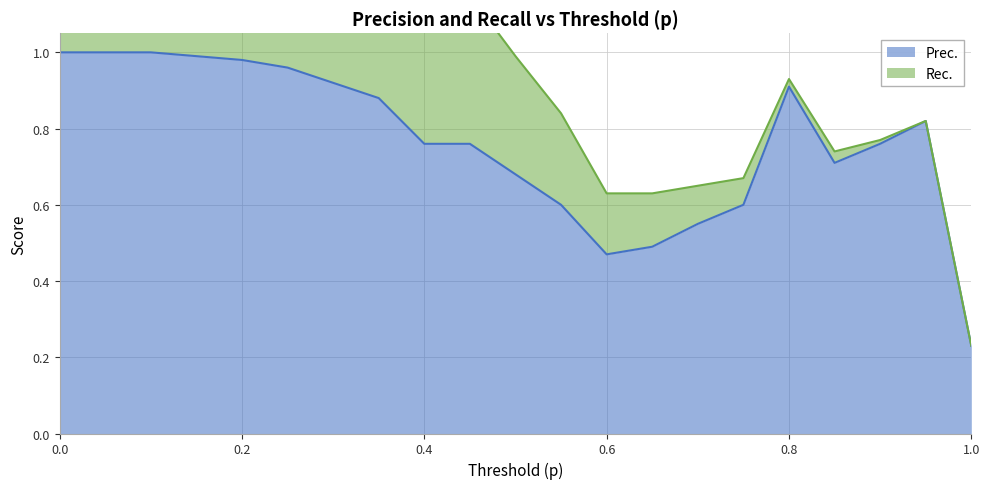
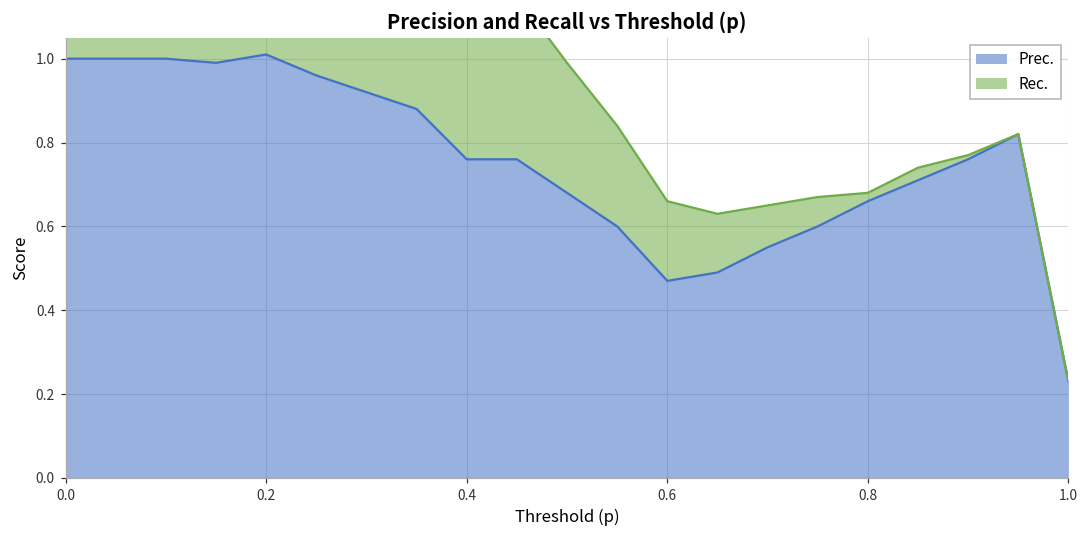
  {
    "Prec.": {
      "0.0": 1.00,
-     "0.2": 0.98,
+     "0.2": 1.01,
      "0.4": 0.76,
      "0.6": 0.47,
-     "0.8": 0.91
+     "0.8": 0.66
    },
    "Rec.": {
-     "0.6": 0.16,
+     "0.6": 0.19,
      "0.8": 0.02
    }
  }
